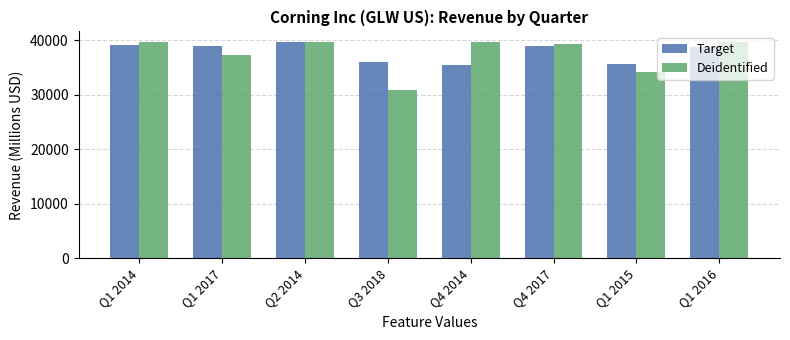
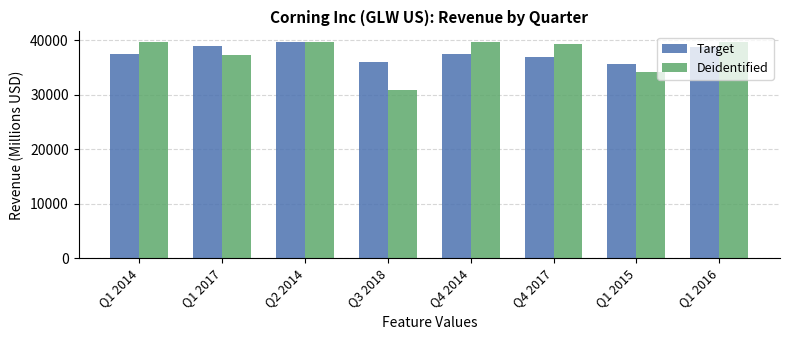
  {
    "Target": {
-     "Q1 2014": 39000,
+     "Q1 2014": 37000,
      "Q1 2017": 39000,
      "Q2 2014": 40000,
      "Q3 2018": 36000,
-     "Q4 2014": 36000,
-     "Q4 2017": 39000,
+     "Q4 2014": 37000,
+     "Q4 2017": 37000,
      "Q1 2015": 36000
    },
    "Deidentified": {
      "Q1 2014": 40000,
      "Q1 2017": 37000,
      "Q2 2014": 40000,
      "Q3 2018": 31000,
      "Q4 2014": 40000,
      "Q4 2017": 39000,
      "Q1 2015": 34000
    }
  }
